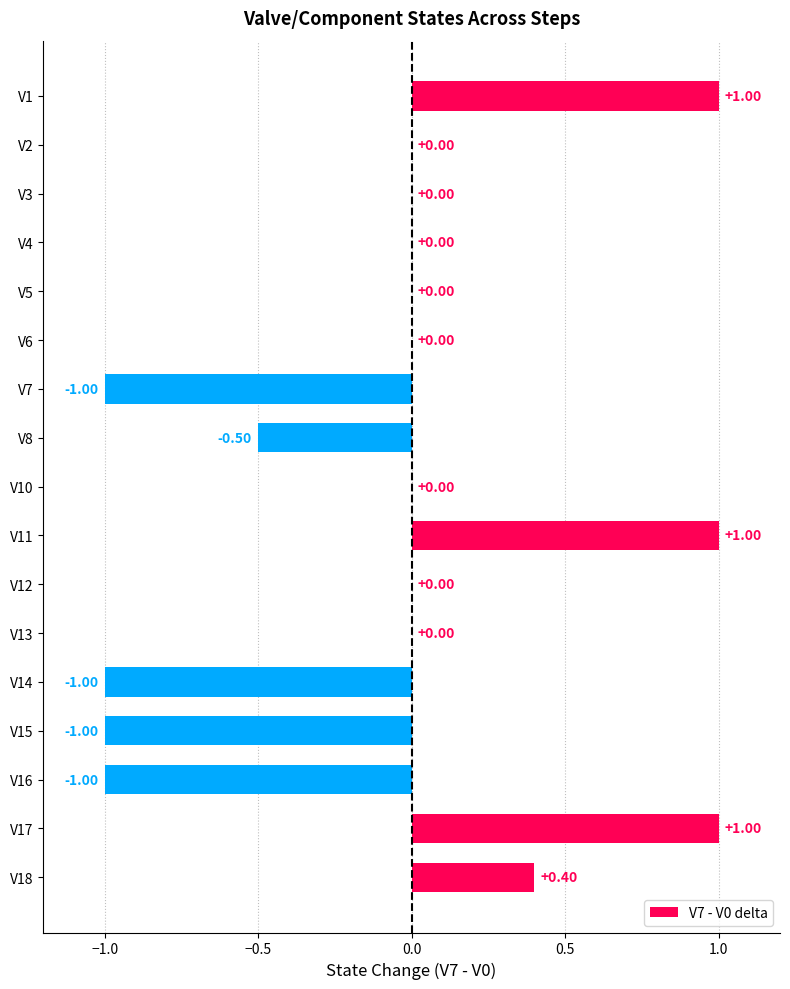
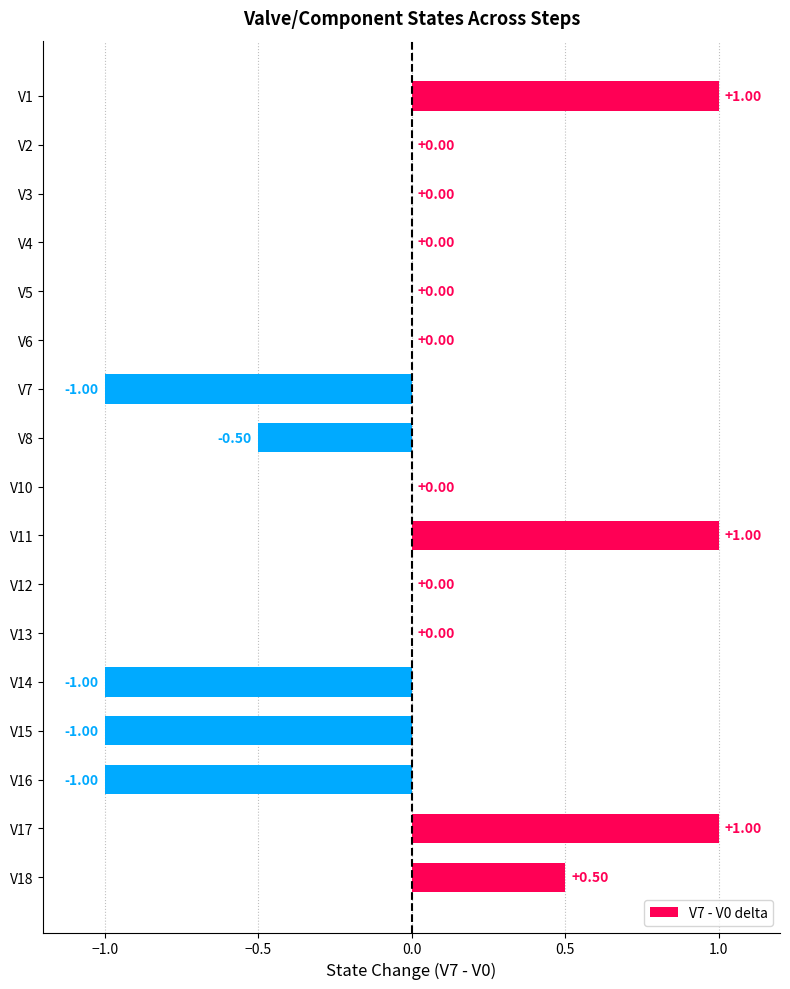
  {
    "V1": "+1.00",
    "V2": "+0.00",
    "V3": "+0.00",
    "V4": "+0.00",
    "V5": "+0.00",
    "V6": "+0.00",
    "V7": "-1.00",
    "V8": "-0.50",
    "V10": "+0.00",
    "V11": "+1.00",
    "V12": "+0.00",
    "V13": "+0.00",
    "V14": "-1.00",
    "V15": "-1.00",
    "V16": "-1.00",
    "V17": "+1.00",
-   "V18": "+0.40"
+   "V18": "+0.50"
  }
